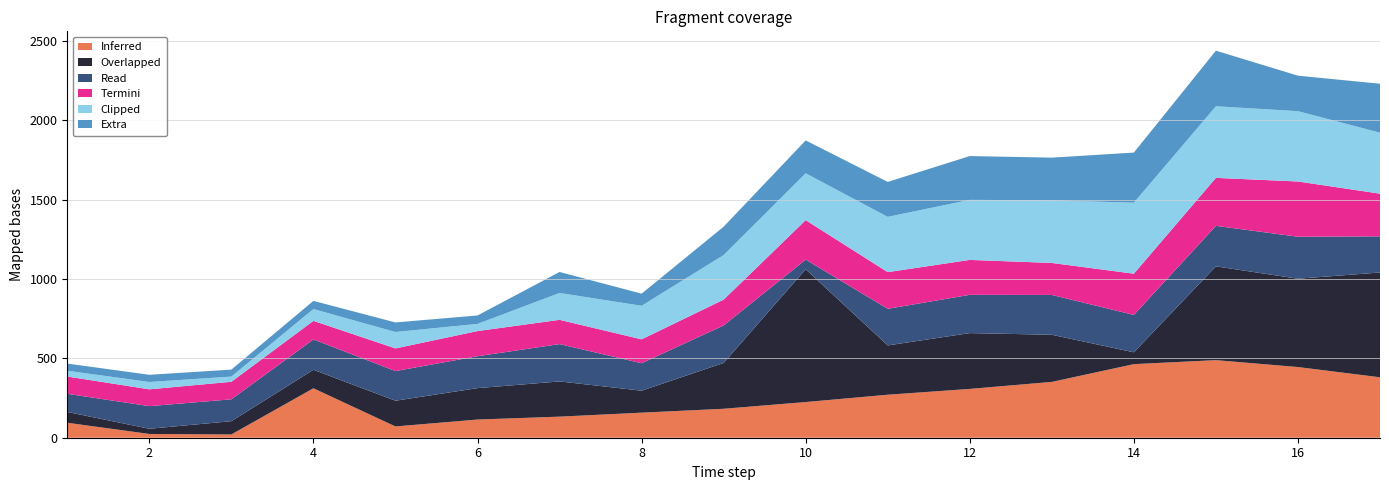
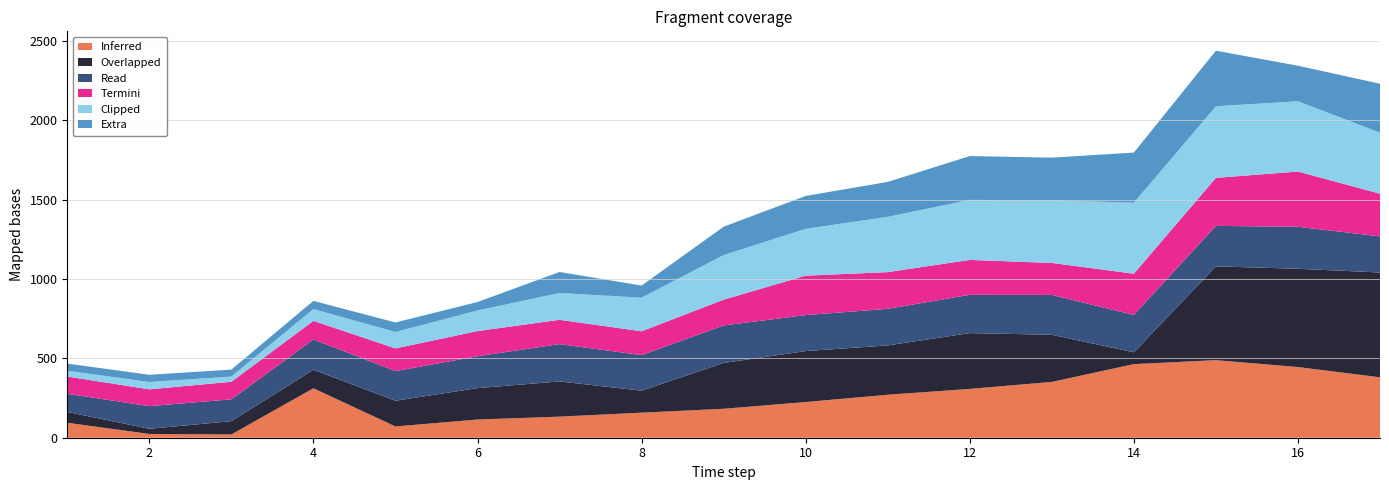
  {
    "Inferred": {
      "2": 20,
      "4": 310,
      "6": 110,
      "8": 160,
      "10": 220,
      "12": 310,
      "14": 460,
      "16": 450
    },
    "Overlapped": {
      "2": 30,
      "4": 120,
      "6": 200,
      "8": 140,
-     "10": 840,
+     "10": 320,
      "12": 350,
      "14": 70,
-     "16": 560
+     "16": 620
    },
    "Read": {
      "2": 140,
      "4": 190,
      "6": 200,
-     "8": 170,
-     "10": 60,
+     "8": 220,
+     "10": 230,
      "12": 240,
      "14": 240,
      "16": 260
    },
    "Termini": {
      "2": 110,
      "4": 120,
      "6": 160,
      "8": 150,
      "10": 250,
      "12": 220,
      "14": 260,
      "16": 350
    },
    "Clipped": {
      "2": 50,
      "4": 70,
-     "6": 50,
+     "6": 130,
      "8": 210,
      "10": 300,
      "12": 380,
      "14": 450,
      "16": 440
    },
    "Extra": {
      "2": 50,
      "4": 50,
      "6": 50,
      "8": 80,
      "10": 210,
      "12": 280,
      "14": 320,
      "16": 220
    }
  }
